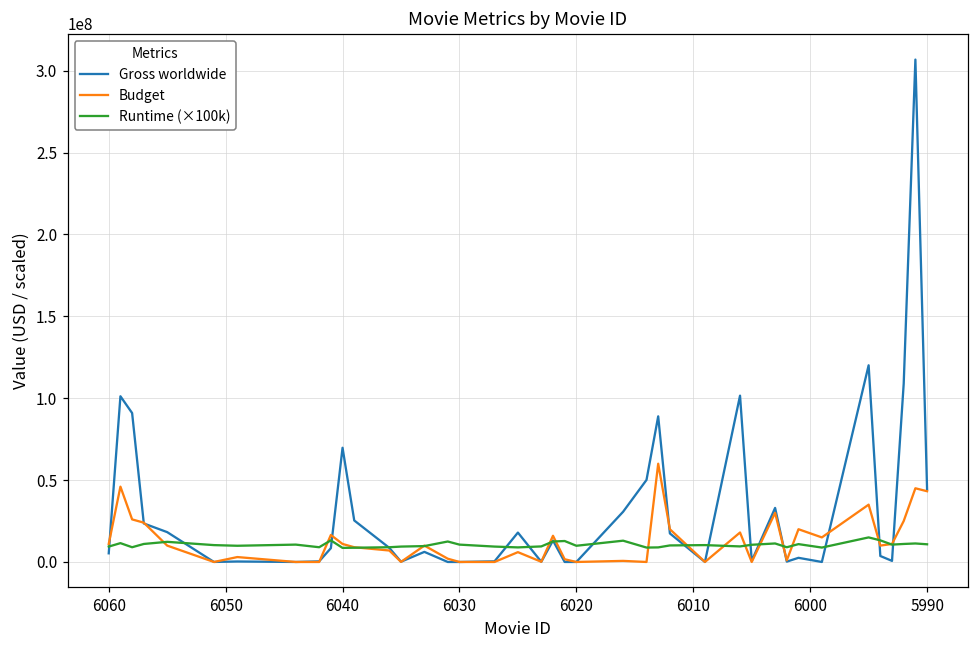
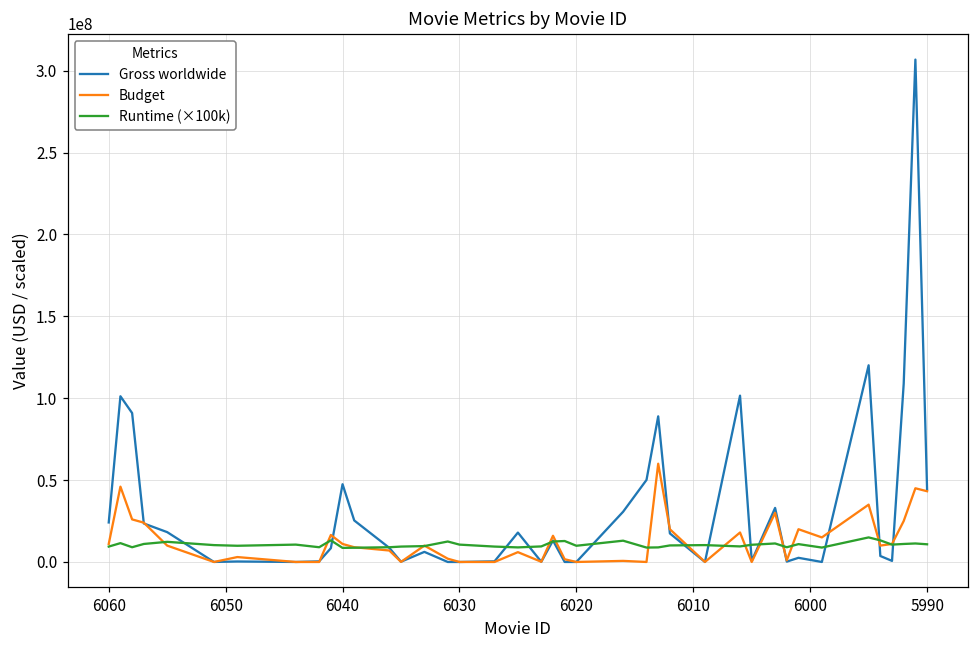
  {
    "Gross worldwide": {
-     "6060": 5000000,
-     "6040": 70000000
+     "6060": 24000000,
+     "6040": 47000000
    },
    "Budget": {
      "6040": 11000000
    },
    "Runtime (×100k)": {
      "6040": 9000000,
      "6030": 11000000,
      "6020": 10000000,
      "5990": 11000000
    }
  }
